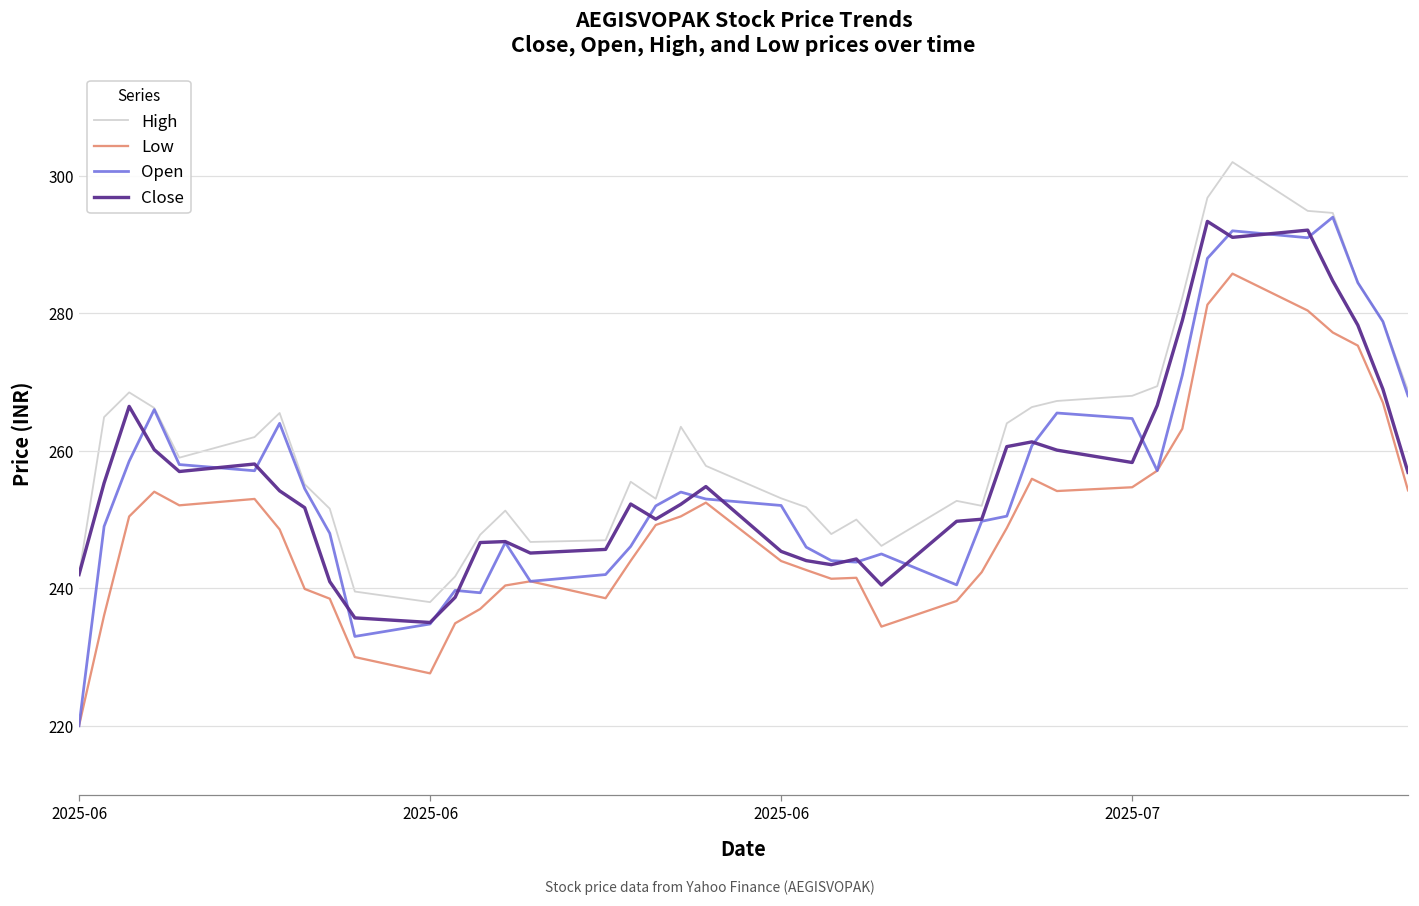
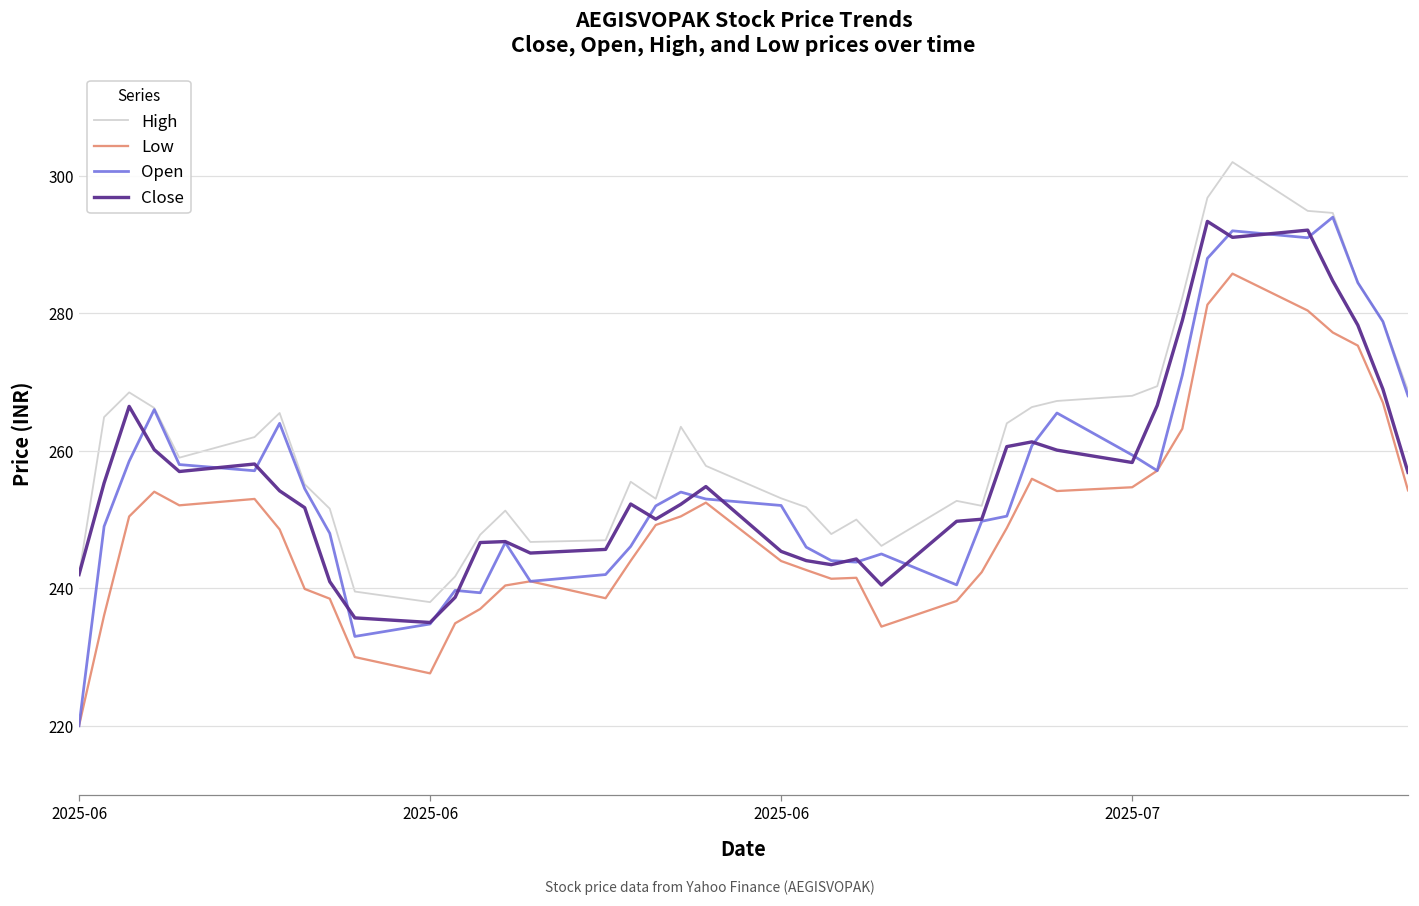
  {
    "High": {
      "2025-07": 268
    },
    "Low": {
      "2025-07": 255
    },
    "Open": {
-     "2025-07": 265
+     "2025-07": 259
    },
    "Close": {
      "2025-07": 258
    }
  }
